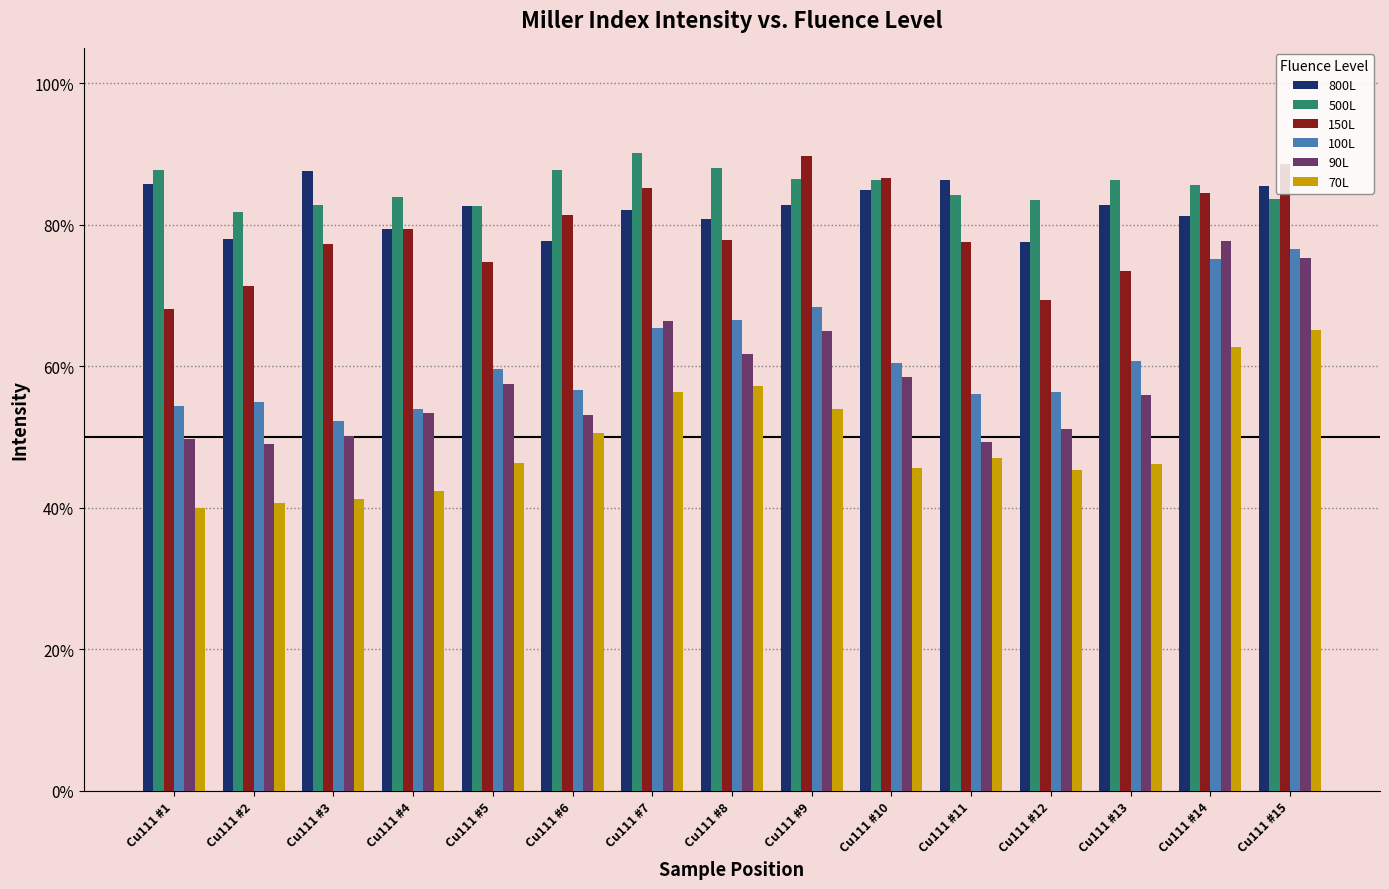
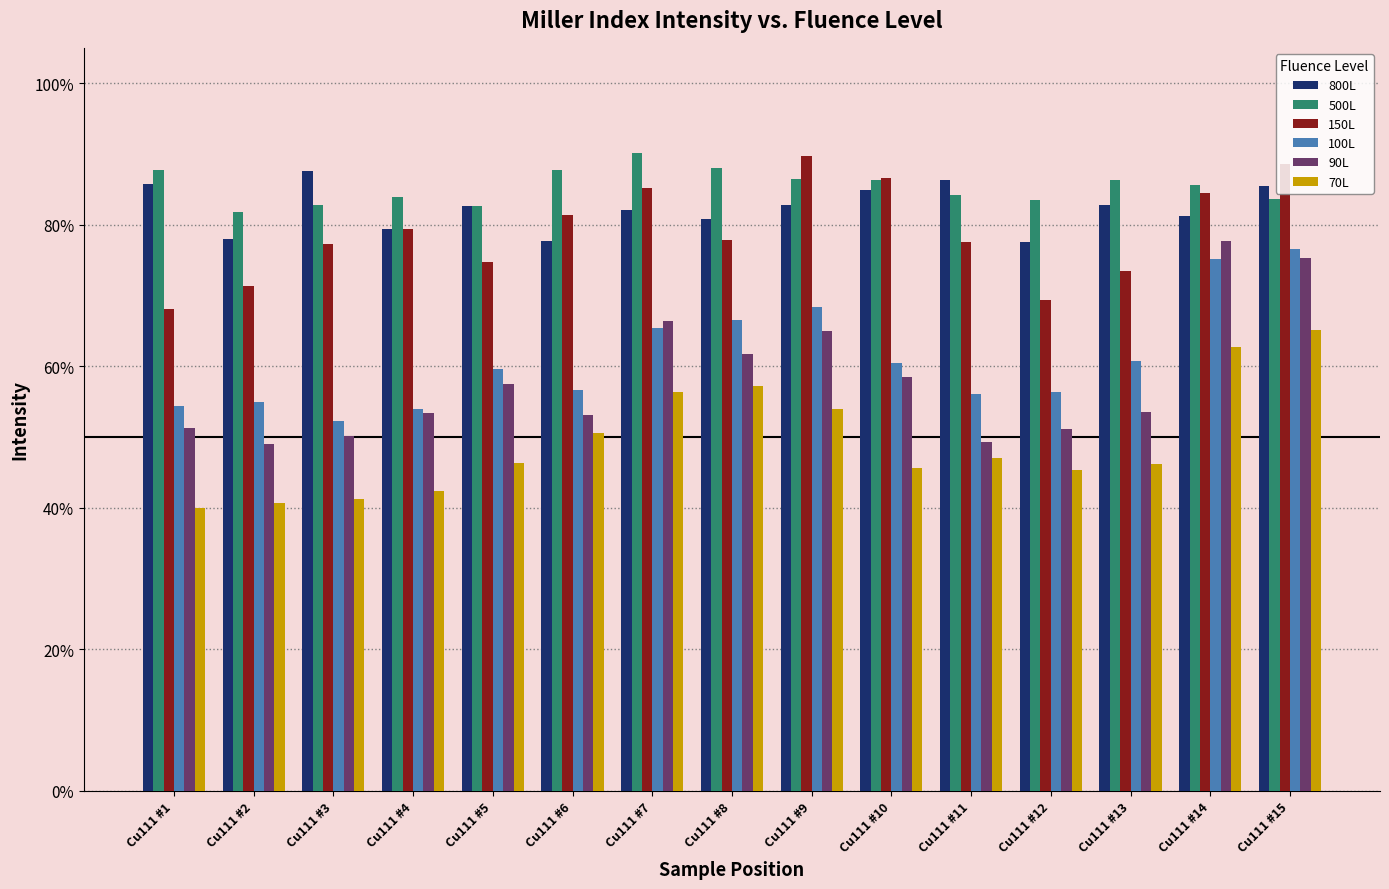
  {
    "800L": {
      "Cu111 #1": "86%",
      "Cu111 #2": "78%",
      "Cu111 #3": "88%",
      "Cu111 #4": "79%",
      "Cu111 #5": "83%",
      "Cu111 #6": "78%",
      "Cu111 #7": "82%",
      "Cu111 #8": "81%",
      "Cu111 #9": "83%",
      "Cu111 #10": "85%",
      "Cu111 #11": "86%",
      "Cu111 #12": "78%",
      "Cu111 #13": "83%",
      "Cu111 #14": "81%",
      "Cu111 #15": "85%"
    },
    "500L": {
      "Cu111 #1": "88%",
      "Cu111 #2": "82%",
      "Cu111 #3": "83%",
      "Cu111 #4": "84%",
      "Cu111 #5": "83%",
      "Cu111 #6": "88%",
      "Cu111 #7": "90%",
      "Cu111 #8": "88%",
      "Cu111 #9": "86%",
      "Cu111 #10": "86%",
      "Cu111 #11": "84%",
      "Cu111 #12": "83%",
      "Cu111 #13": "86%",
      "Cu111 #14": "86%",
      "Cu111 #15": "84%"
    },
    "150L": {
      "Cu111 #1": "68%",
      "Cu111 #2": "71%",
      "Cu111 #3": "77%",
      "Cu111 #4": "79%",
      "Cu111 #5": "75%",
      "Cu111 #6": "81%",
      "Cu111 #7": "85%",
      "Cu111 #8": "78%",
      "Cu111 #9": "90%",
      "Cu111 #10": "87%",
      "Cu111 #11": "78%",
      "Cu111 #12": "69%",
      "Cu111 #13": "73%",
      "Cu111 #14": "85%"
    },
    "100L": {
      "Cu111 #1": "54%",
      "Cu111 #2": "55%",
      "Cu111 #3": "52%",
      "Cu111 #4": "54%",
      "Cu111 #5": "60%",
      "Cu111 #6": "57%",
      "Cu111 #7": "65%",
      "Cu111 #8": "67%",
      "Cu111 #9": "68%",
      "Cu111 #10": "61%",
      "Cu111 #11": "56%",
      "Cu111 #12": "56%",
      "Cu111 #13": "61%",
      "Cu111 #14": "75%",
      "Cu111 #15": "77%"
    },
    "90L": {
-     "Cu111 #1": "50%",
+     "Cu111 #1": "51%",
      "Cu111 #2": "49%",
      "Cu111 #3": "50%",
      "Cu111 #4": "53%",
      "Cu111 #5": "57%",
      "Cu111 #6": "53%",
      "Cu111 #7": "66%",
      "Cu111 #8": "62%",
      "Cu111 #9": "65%",
      "Cu111 #10": "58%",
      "Cu111 #11": "49%",
      "Cu111 #12": "51%",
-     "Cu111 #13": "56%",
+     "Cu111 #13": "54%",
      "Cu111 #14": "78%",
      "Cu111 #15": "75%"
    },
    "70L": {
      "Cu111 #1": "40%",
      "Cu111 #2": "41%",
      "Cu111 #3": "41%",
      "Cu111 #4": "42%",
      "Cu111 #5": "46%",
      "Cu111 #6": "51%",
      "Cu111 #7": "56%",
      "Cu111 #8": "57%",
      "Cu111 #9": "54%",
      "Cu111 #10": "46%",
      "Cu111 #11": "47%",
      "Cu111 #12": "45%",
      "Cu111 #13": "46%",
      "Cu111 #14": "63%",
      "Cu111 #15": "65%"
    }
  }
